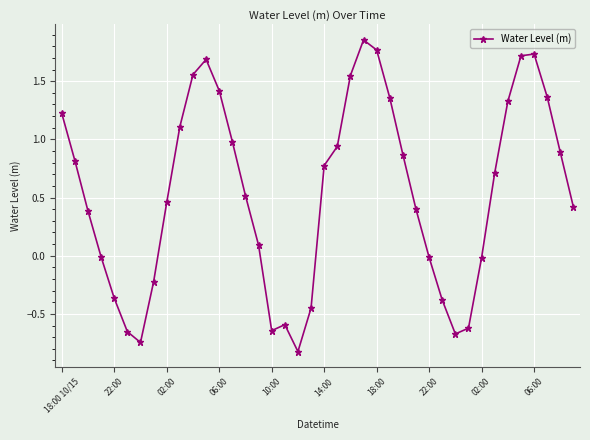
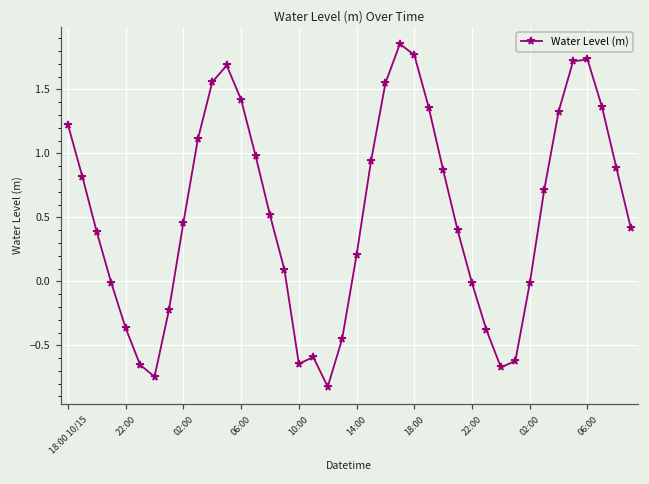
  {
    "18:00 10/15": 1.22,
    "10:00": -0.64,
-   "14:00": 0.77,
+   "14:00": 0.21,
    "18:00": 1.77
  }
